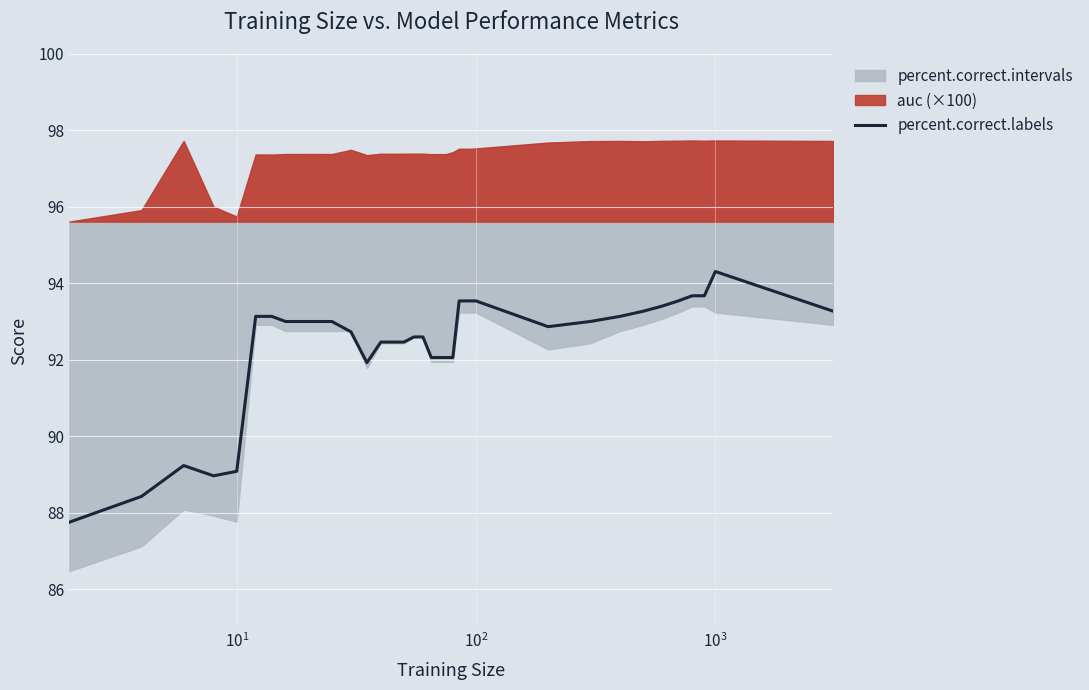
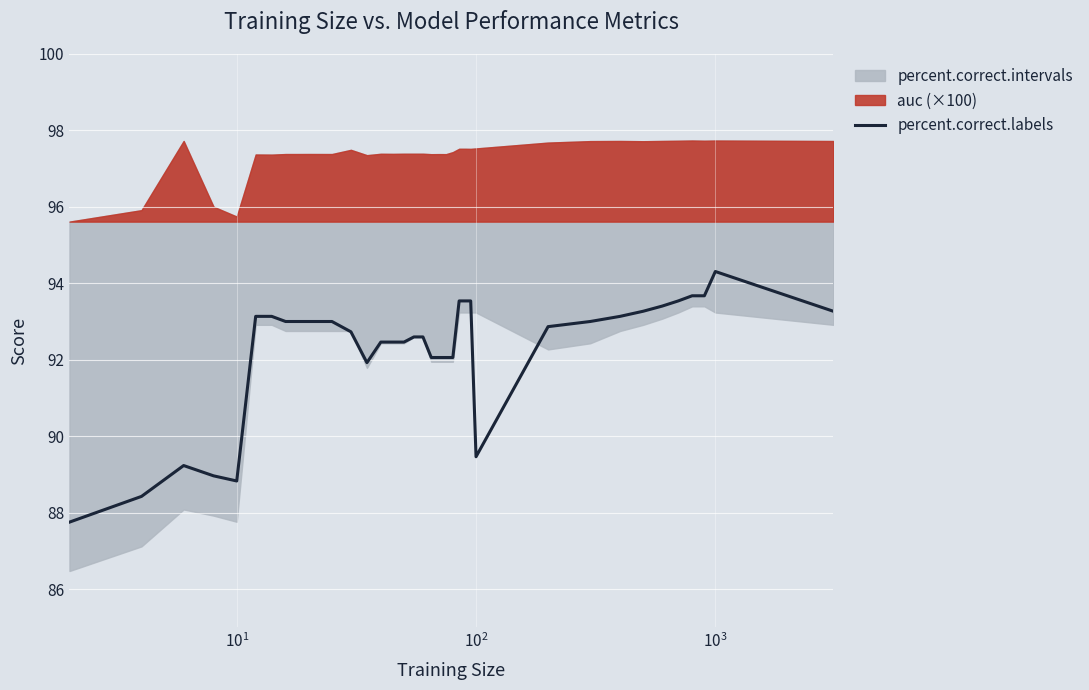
  {
    "percent.correct.labels": {
-     "10^1": 89.1,
-     "10^2": 93.5,
+     "10^1": 88.8,
+     "10^2": 89.5,
      "10^3": 94.3
    },
    "auc (×100)": {
      "10^1": 95.7,
      "10^2": 97.5,
      "10^3": 97.7
    }
  }
